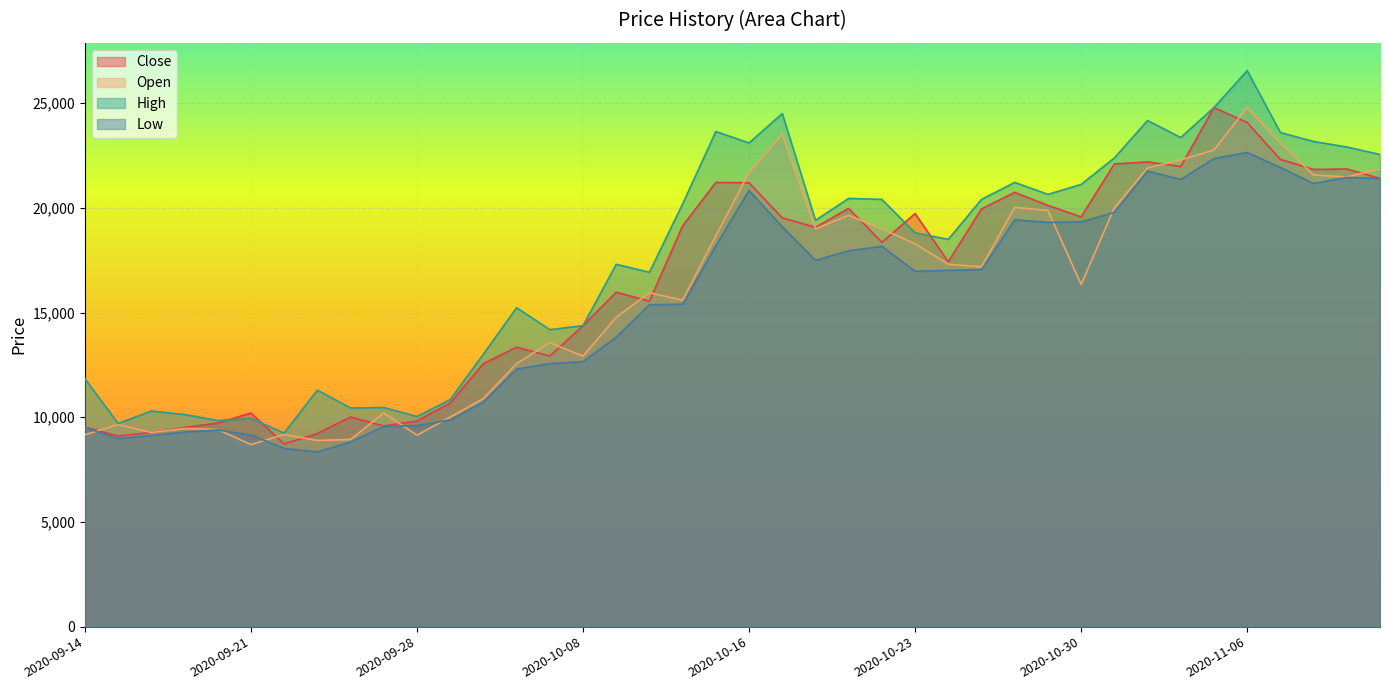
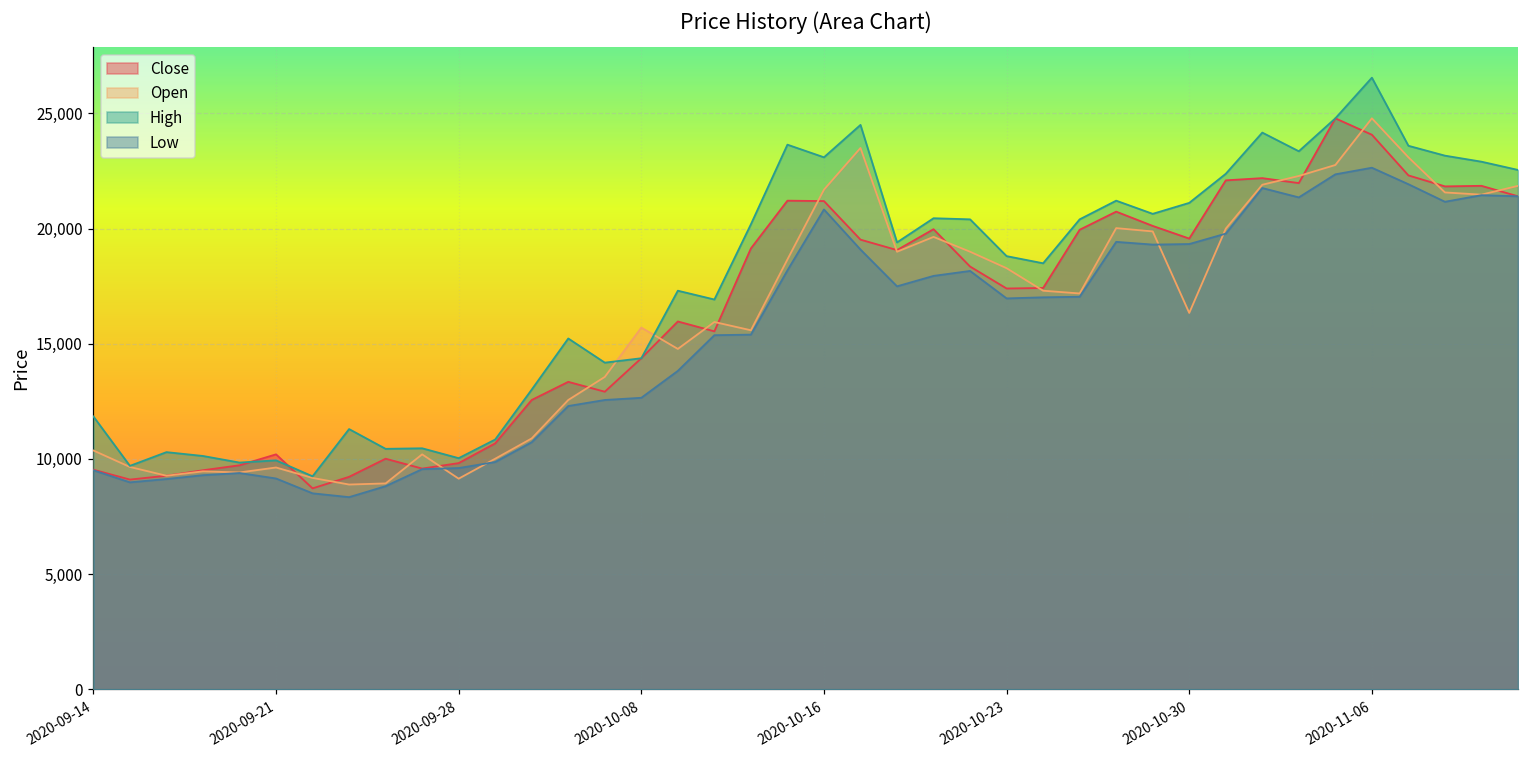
  {
    "Close": {
      "2020-09-21": "10,200",
      "2020-09-28": "9,800",
      "2020-10-16": "21,200",
-     "2020-10-23": "19,700",
+     "2020-10-23": "17,400",
      "2020-10-30": "19,600",
      "2020-11-06": "24,100"
    },
    "Open": {
-     "2020-09-14": "9,200",
-     "2020-09-21": "8,700",
+     "2020-09-14": "10,400",
+     "2020-09-21": "9,600",
      "2020-09-28": "9,100",
-     "2020-10-08": "12,900",
+     "2020-10-08": "15,700",
      "2020-10-16": "21,700",
      "2020-10-23": "18,300",
      "2020-10-30": "16,300",
      "2020-11-06": "24,800"
    }
  }
